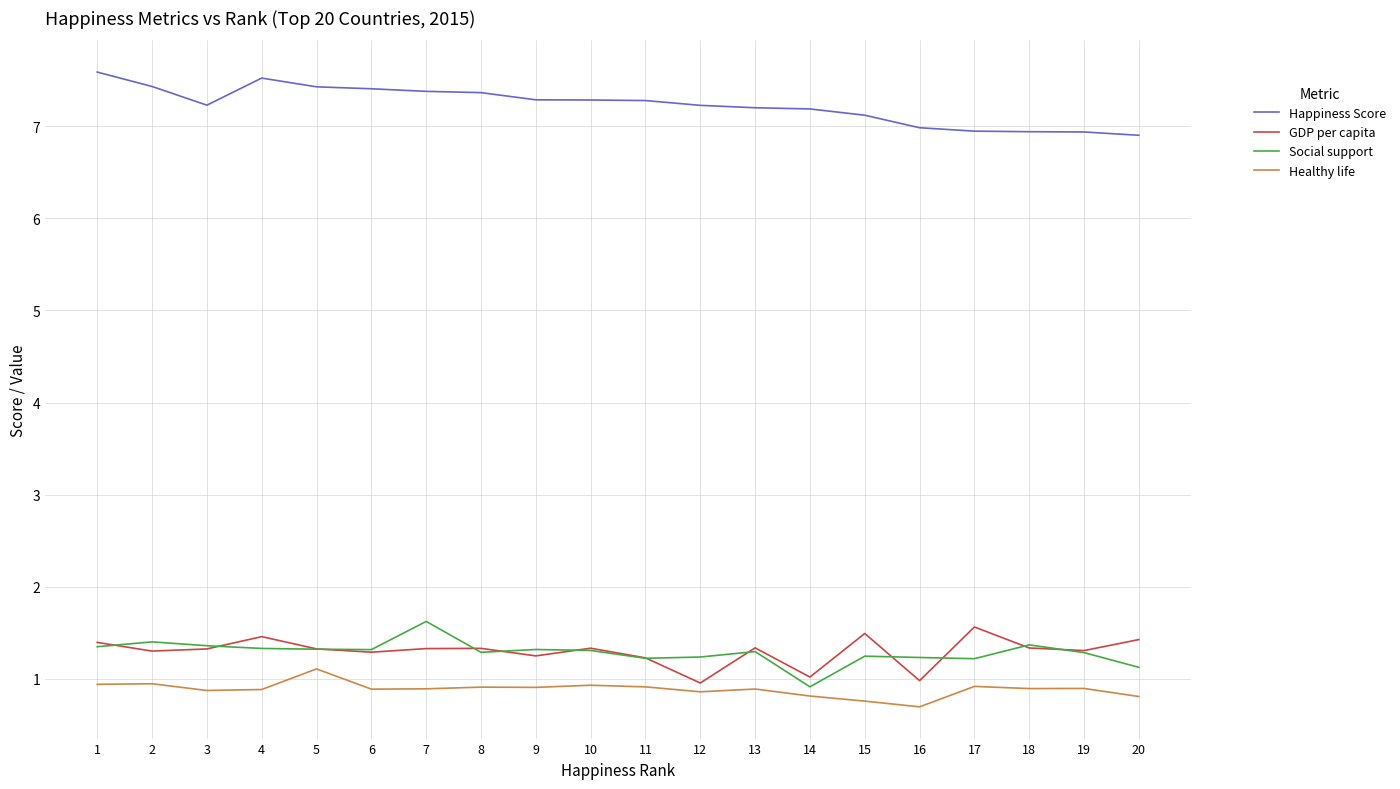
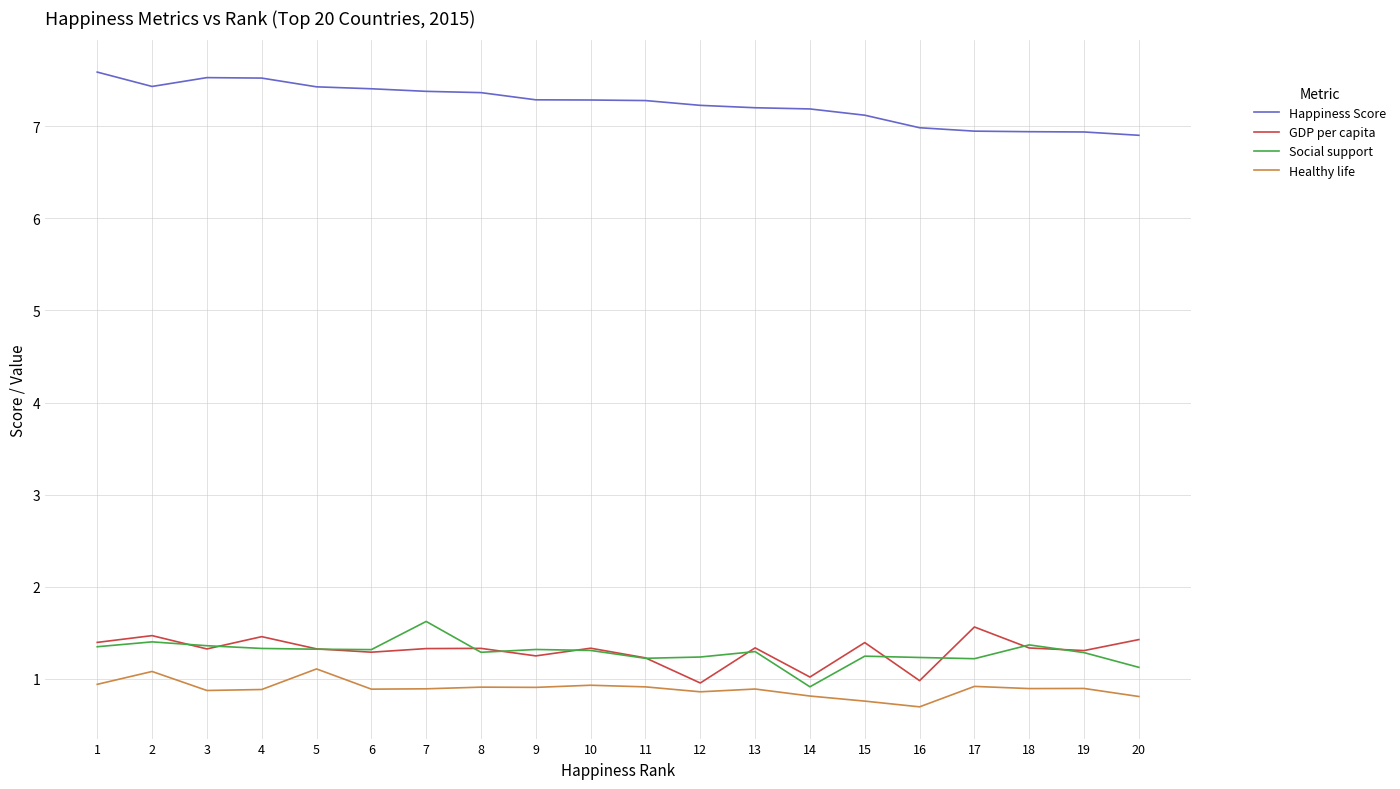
  {
    "Happiness Score": {
      "1": 7.6,
      "2": 7.4,
-     "3": 7.2,
+     "3": 7.5,
      "4": 7.5,
      "5": 7.4,
      "6": 7.4,
      "7": 7.4,
      "8": 7.4,
      "9": 7.3,
      "10": 7.3,
      "11": 7.3,
      "12": 7.2,
      "13": 7.2,
      "14": 7.2,
      "15": 7.1,
      "16": 7.0,
      "17": 6.9,
      "18": 6.9,
      "19": 6.9,
      "20": 6.9
    },
    "GDP per capita": {
      "1": 1.4,
-     "2": 1.3,
+     "2": 1.5,
      "3": 1.3,
      "4": 1.5,
      "6": 1.3,
      "7": 1.3,
      "8": 1.3,
      "9": 1.3,
      "12": 1.0,
      "13": 1.3,
      "14": 1.0,
-     "15": 1.5,
+     "15": 1.4,
      "16": 1.0,
      "17": 1.6,
      "18": 1.3,
      "20": 1.4
    },
    "Social support": {
      "1": 1.3,
      "2": 1.4,
      "3": 1.4,
      "4": 1.3,
      "6": 1.3,
      "7": 1.6,
      "8": 1.3,
      "9": 1.3,
      "12": 1.2,
      "13": 1.3,
      "14": 0.9,
      "15": 1.2,
      "16": 1.2,
      "17": 1.2,
      "18": 1.4,
      "20": 1.1
    },
    "Healthy life": {
      "1": 0.9,
-     "2": 0.9,
+     "2": 1.1,
      "3": 0.9,
      "4": 0.9,
      "5": 1.1,
      "6": 0.9,
      "7": 0.9,
      "8": 0.9,
      "9": 0.9,
      "10": 0.9,
      "11": 0.9,
      "12": 0.9,
      "13": 0.9,
      "14": 0.8,
      "15": 0.8,
      "16": 0.7,
      "17": 0.9,
      "18": 0.9,
      "19": 0.9,
      "20": 0.8
    }
  }
